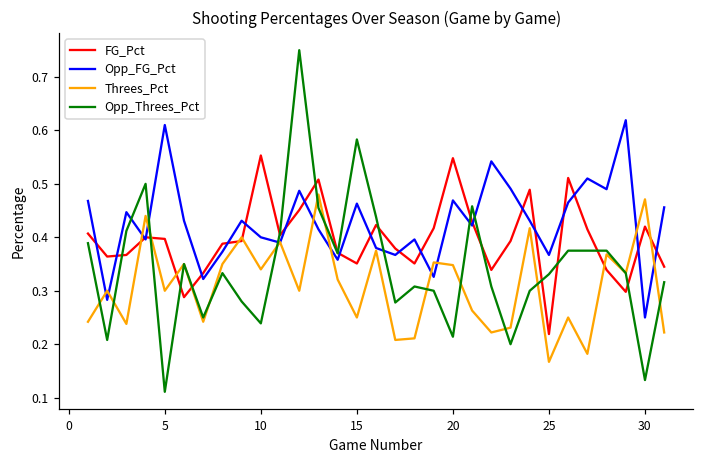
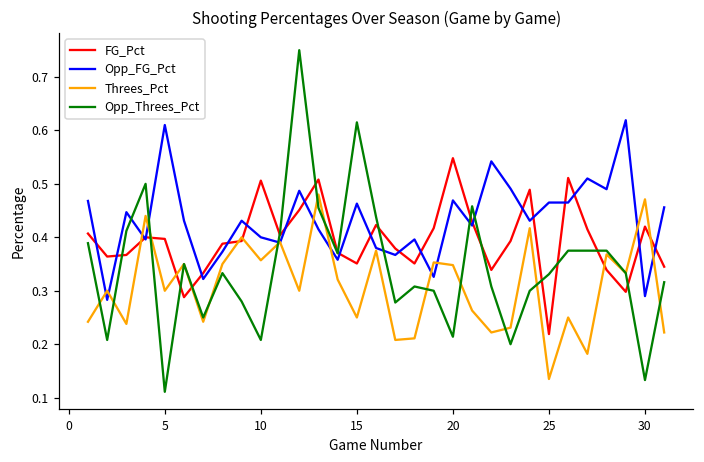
  {
    "FG_Pct": {
      "5": 0.40,
-     "10": 0.55,
+     "10": 0.51,
      "15": 0.35,
      "20": 0.55,
      "25": 0.22,
      "30": 0.42
    },
    "Opp_FG_Pct": {
      "5": 0.61,
      "10": 0.40,
      "15": 0.46,
      "20": 0.47,
-     "25": 0.37,
-     "30": 0.25
+     "25": 0.47,
+     "30": 0.29
    },
    "Threes_Pct": {
      "5": 0.30,
-     "10": 0.34,
+     "10": 0.36,
      "15": 0.25,
      "20": 0.35,
-     "25": 0.17,
+     "25": 0.14,
      "30": 0.47
    },
    "Opp_Threes_Pct": {
      "5": 0.11,
-     "10": 0.24,
-     "15": 0.58,
+     "10": 0.21,
+     "15": 0.62,
      "20": 0.21,
      "25": 0.33,
      "30": 0.13
    }
  }
